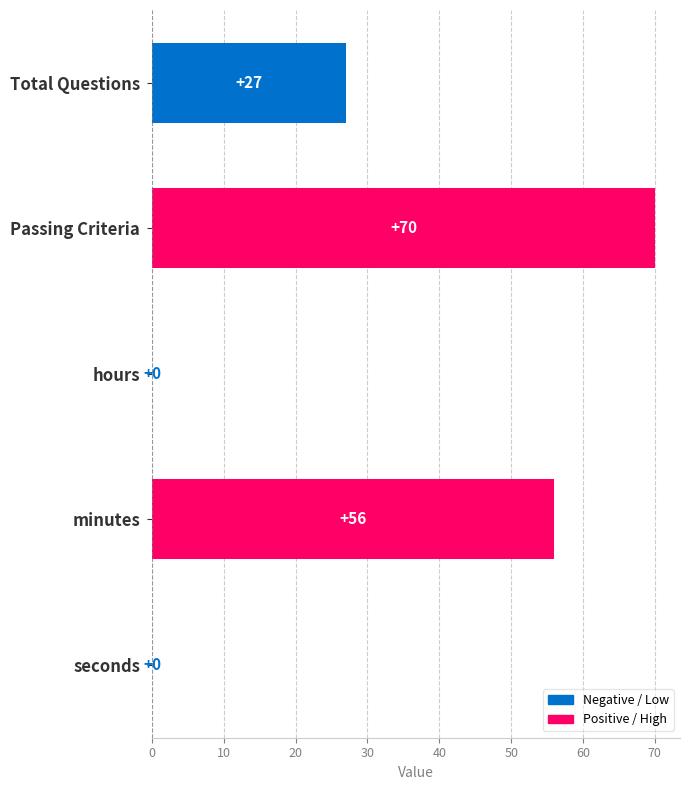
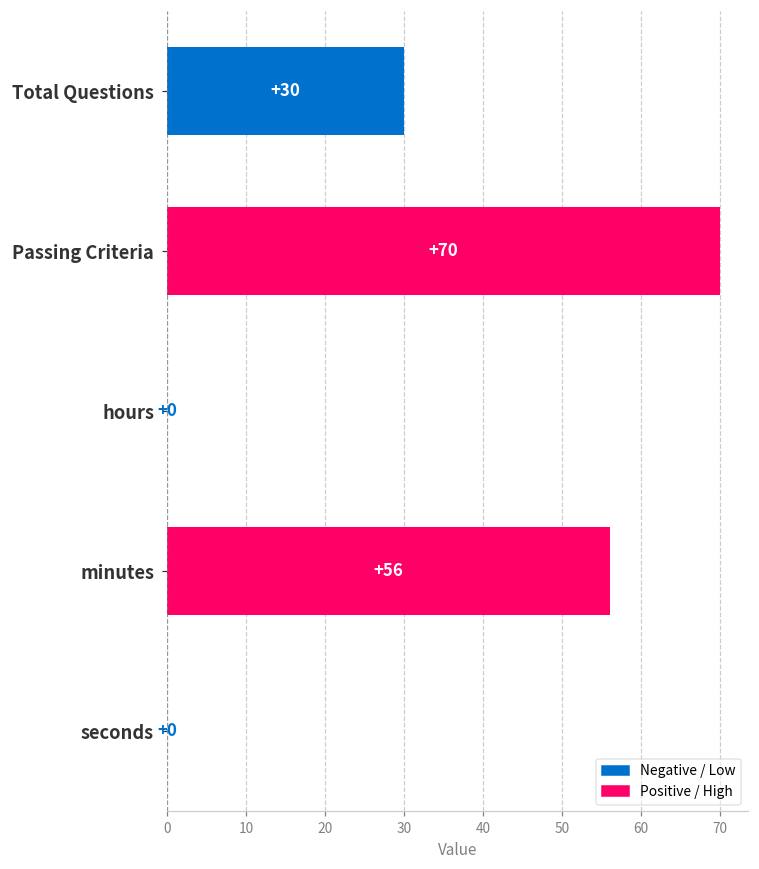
  {
-   "Total Questions": "+27",
+   "Total Questions": "+30",
    "Passing Criteria": "+70",
    "hours": "+0",
    "minutes": "+56",
    "seconds": "+0"
  }
